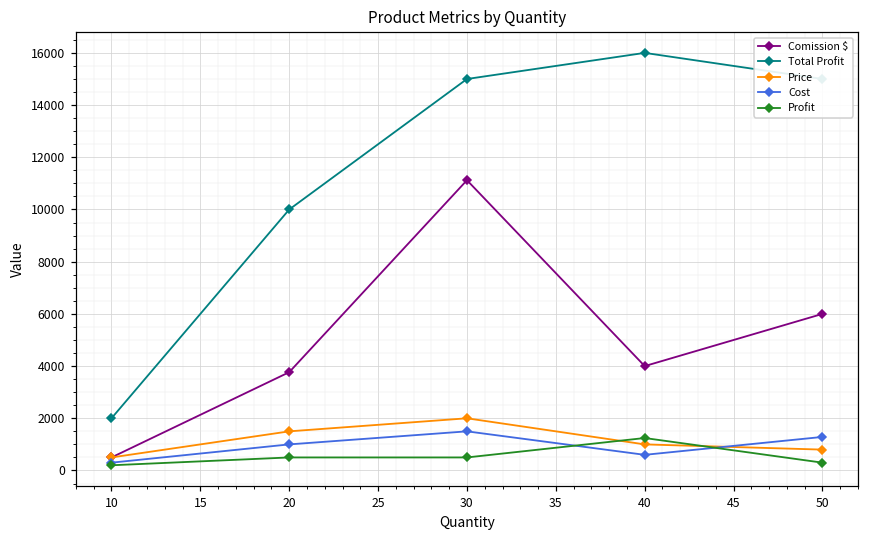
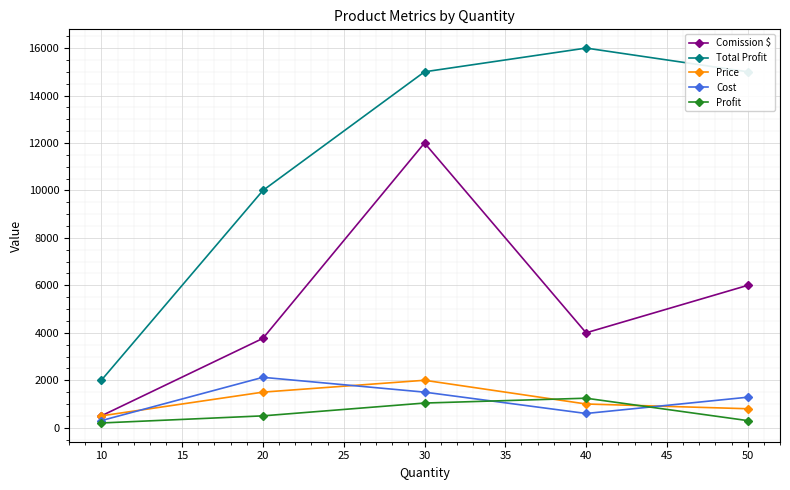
  {
    "Comission $": {
      "20": 3800,
-     "30": 11100,
+     "30": 12000,
      "40": 4000,
      "50": 6000
    },
    "Total Profit": {
      "10": 2000,
      "20": 10000,
      "30": 15000,
      "40": 16000
    },
    "Price": {
      "20": 1500,
      "30": 2000,
      "40": 1000,
      "50": 800
    },
    "Cost": {
-     "20": 1000,
+     "20": 2100,
      "30": 1500,
      "40": 600,
      "50": 1300
    },
    "Profit": {
      "20": 500,
-     "30": 500,
+     "30": 1000,
      "40": 1200,
      "50": 300
    }
  }
